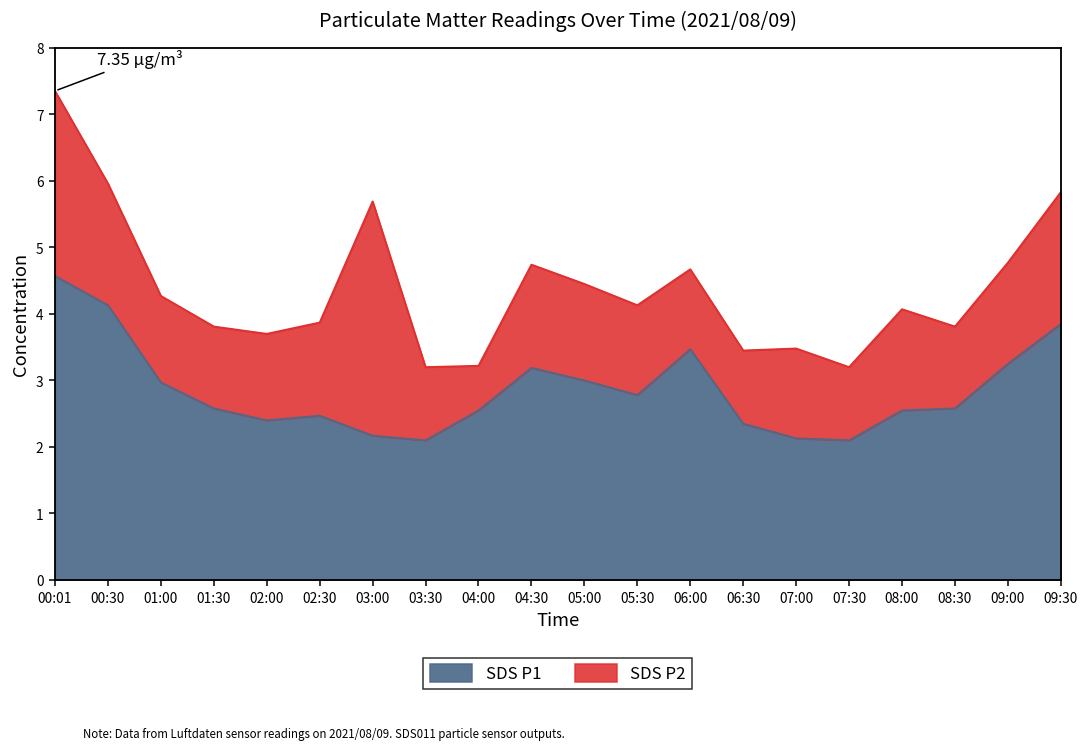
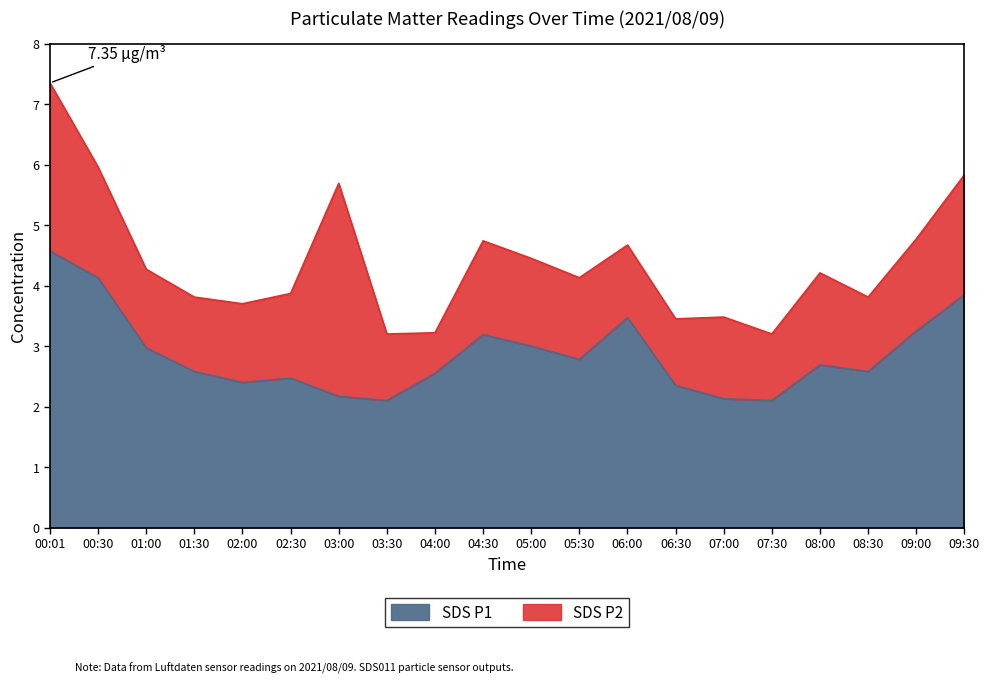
  {
    "SDS P1": {
      "00:01": 4.6,
      "00:30": 4.1,
      "01:00": 3.0,
      "01:30": 2.6,
      "02:00": 2.4,
      "02:30": 2.5,
      "03:00": 2.2,
      "03:30": 2.1,
      "04:00": 2.6,
      "04:30": 3.2,
      "05:00": 3.0,
      "05:30": 2.8,
      "06:00": 3.5,
      "06:30": 2.4,
      "07:00": 2.1,
      "07:30": 2.1,
-     "08:00": 2.6,
+     "08:00": 2.7,
      "08:30": 2.6,
      "09:00": 3.3,
      "09:30": 3.9
    },
    "SDS P2": {
      "00:01": 7.35
    }
  }
